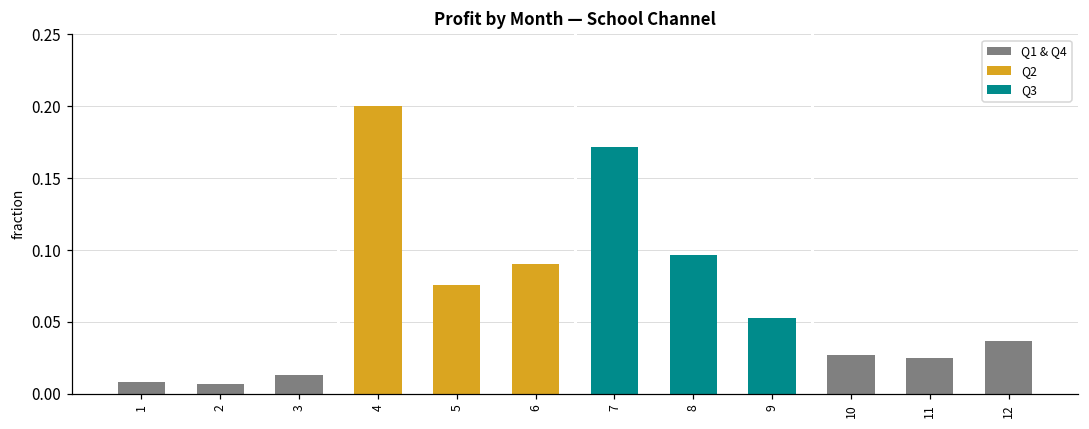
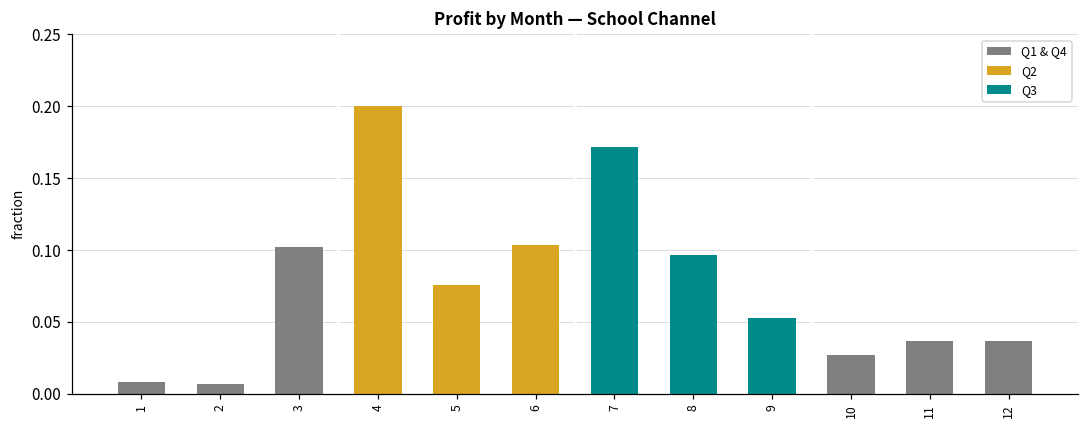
  {
    "1": 0.008,
    "2": 0.007,
-   "3": 0.013,
+   "3": 0.102,
    "4": 0.200,
    "5": 0.076,
-   "6": 0.090,
+   "6": 0.104,
    "7": 0.172,
    "8": 0.096,
    "9": 0.053,
    "10": 0.027,
-   "11": 0.025,
+   "11": 0.037,
    "12": 0.037
  }
